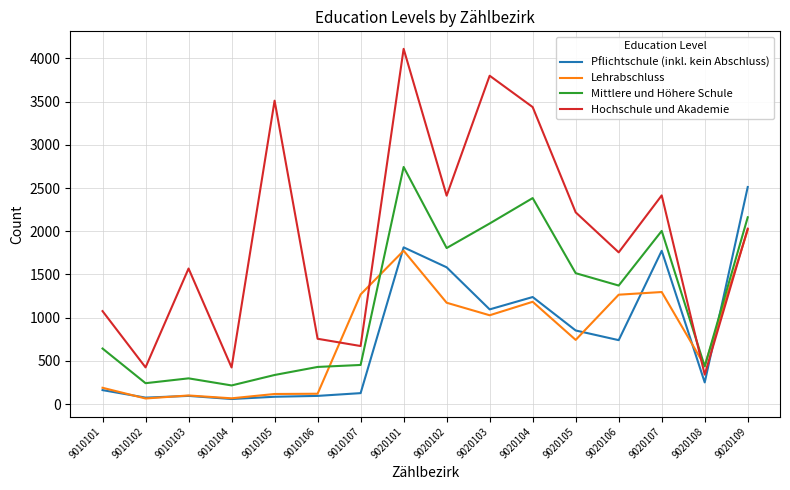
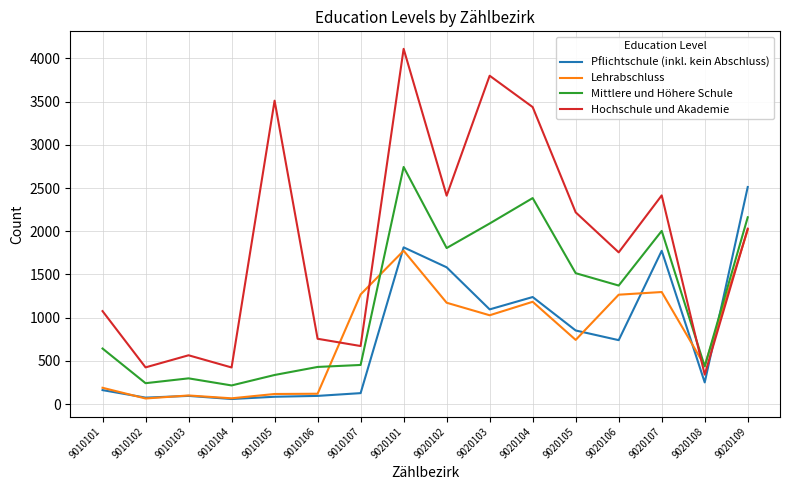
  {
    "Pflichtschule (inkl. kein Abschluss)": {
      "9010105": 100,
      "9010107": 100,
      "9020101": 1800,
      "9020102": 1600,
      "9020103": 1100,
      "9020104": 1200,
      "9020105": 900,
      "9020106": 700,
      "9020107": 1800,
      "9020108": 300,
      "9020109": 2500
    },
    "Lehrabschluss": {
      "9010105": 100,
      "9010107": 1300,
      "9020101": 1800,
      "9020102": 1200,
      "9020103": 1000,
      "9020104": 1200,
      "9020105": 700,
      "9020106": 1300,
      "9020107": 1300
    },
    "Mittlere und Höhere Schule": {
      "9010101": 600,
      "9010102": 200,
      "9010103": 300,
      "9010104": 200,
      "9010105": 300,
      "9010106": 400,
      "9010107": 500,
      "9020101": 2700,
      "9020102": 1800,
      "9020103": 2100,
      "9020104": 2400,
      "9020105": 1500,
      "9020106": 1400,
      "9020107": 2000,
      "9020109": 2200
    },
    "Hochschule und Akademie": {
      "9010101": 1100,
      "9010102": 400,
-     "9010103": 1600,
+     "9010103": 600,
      "9010104": 400,
      "9010105": 3500,
      "9010106": 800,
      "9010107": 700,
      "9020101": 4100,
      "9020102": 2400,
      "9020103": 3800,
      "9020104": 3400,
      "9020105": 2200,
      "9020106": 1800,
      "9020107": 2400,
      "9020108": 300
    }
  }
